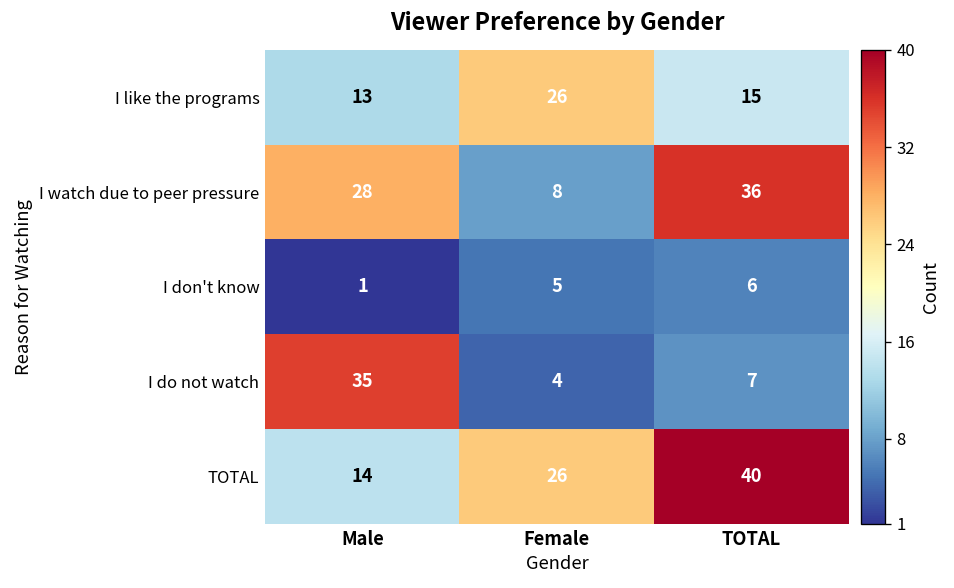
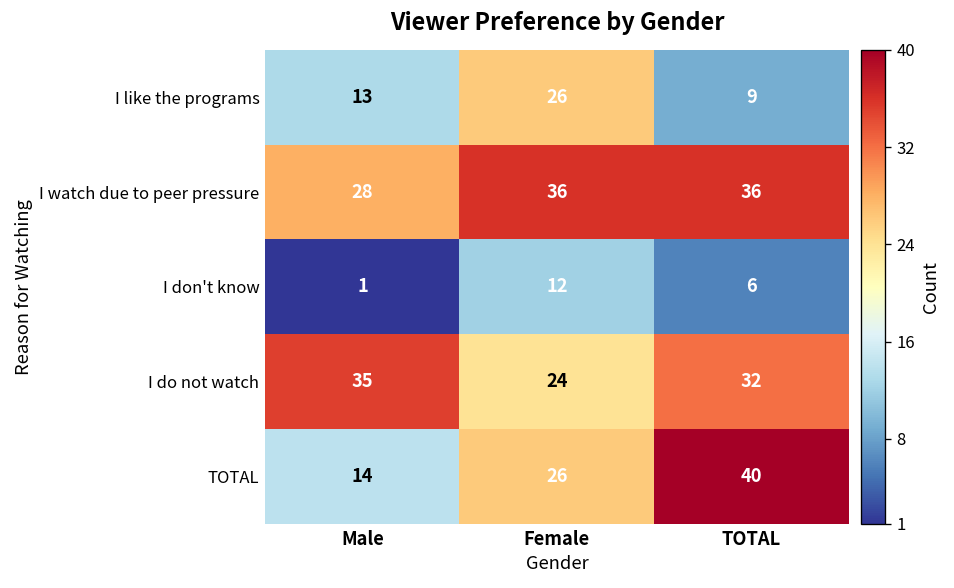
  {
    "I like the programs": {
      "Male": 13,
      "Female": 26,
-     "TOTAL": 15
+     "TOTAL": 9
    },
    "I watch due to peer pressure": {
      "Male": 28,
-     "Female": 8,
+     "Female": 36,
      "TOTAL": 36
    },
    "I don't know": {
      "Male": 1,
-     "Female": 5,
+     "Female": 12,
      "TOTAL": 6
    },
    "I do not watch": {
      "Male": 35,
-     "Female": 4,
-     "TOTAL": 7
+     "Female": 24,
+     "TOTAL": 32
    },
    "TOTAL": {
      "Male": 14,
      "Female": 26,
      "TOTAL": 40
    }
  }
